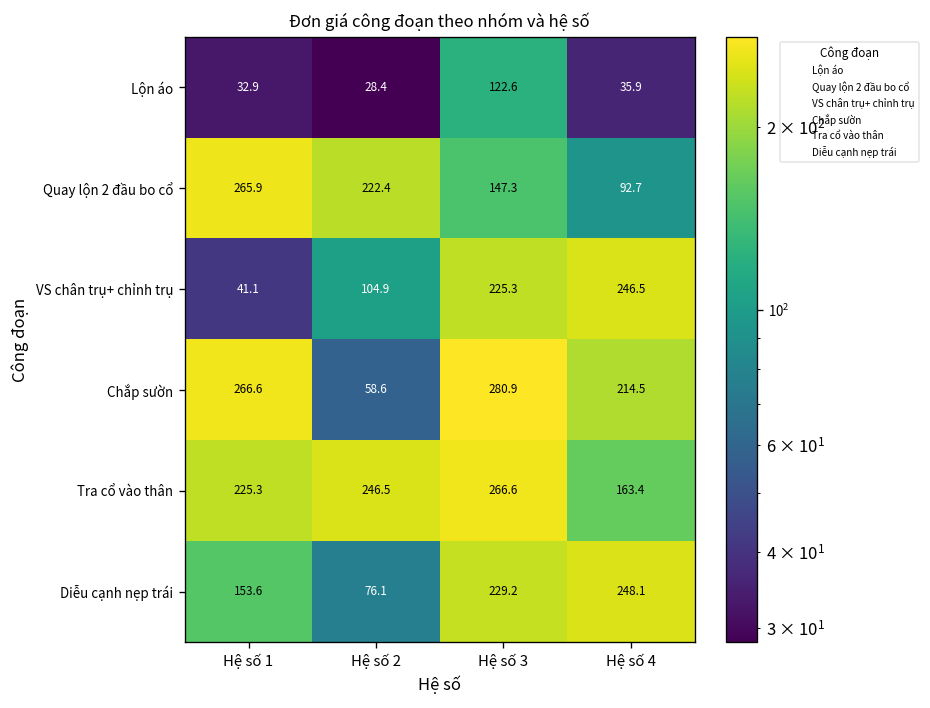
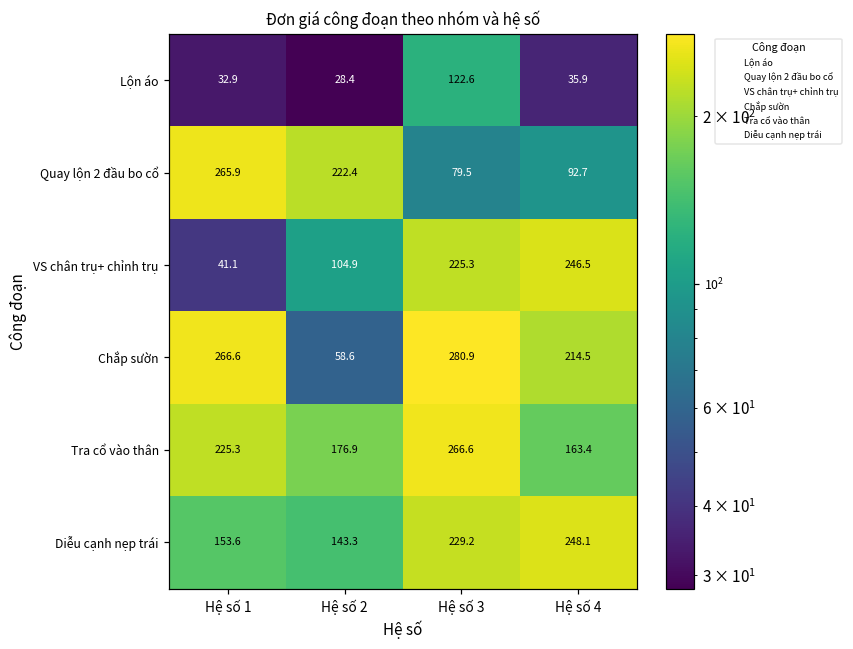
  {
    "Lộn áo": {
      "Hệ số 1": 32.9,
      "Hệ số 2": 28.4,
      "Hệ số 3": 122.6,
      "Hệ số 4": 35.9
    },
    "Quay lộn 2 đầu bo cổ": {
      "Hệ số 1": 265.9,
      "Hệ số 2": 222.4,
-     "Hệ số 3": 147.3,
+     "Hệ số 3": 79.5,
      "Hệ số 4": 92.7
    },
    "VS chân trụ+ chỉnh trụ": {
      "Hệ số 1": 41.1,
      "Hệ số 2": 104.9,
      "Hệ số 3": 225.3,
      "Hệ số 4": 246.5
    },
    "Chắp sườn": {
      "Hệ số 1": 266.6,
      "Hệ số 2": 58.6,
      "Hệ số 3": 280.9,
      "Hệ số 4": 214.5
    },
    "Tra cổ vào thân": {
      "Hệ số 1": 225.3,
-     "Hệ số 2": 246.5,
+     "Hệ số 2": 176.9,
      "Hệ số 3": 266.6,
      "Hệ số 4": 163.4
    },
    "Diễu cạnh nẹp trái": {
      "Hệ số 1": 153.6,
-     "Hệ số 2": 76.1,
+     "Hệ số 2": 143.3,
      "Hệ số 3": 229.2,
      "Hệ số 4": 248.1
    }
  }
